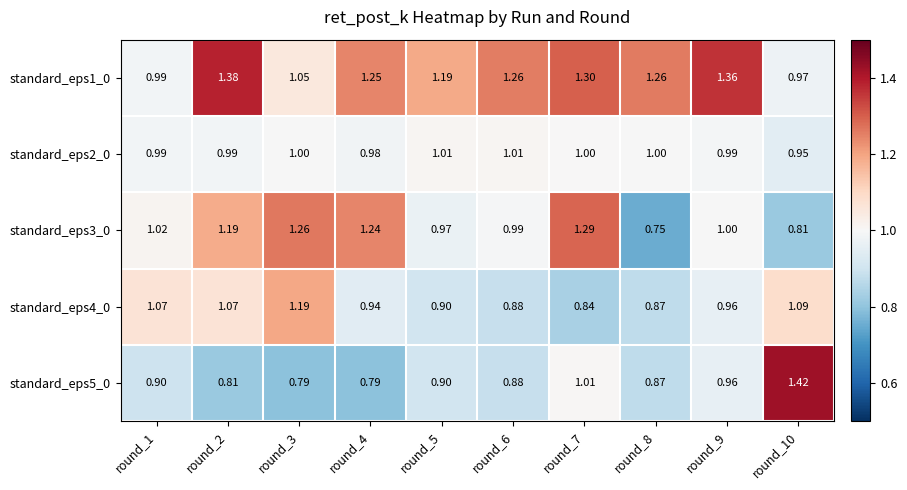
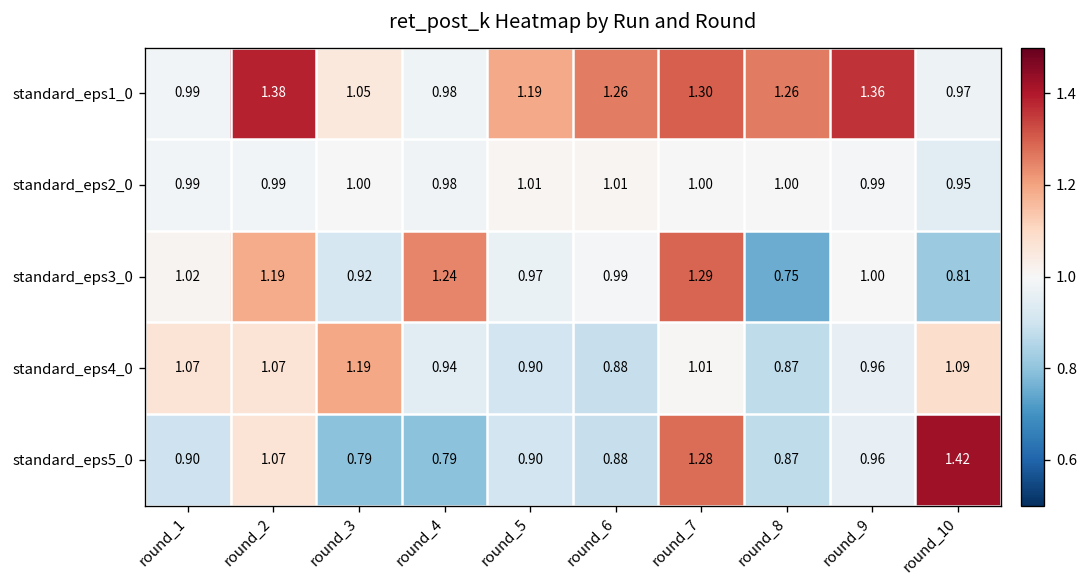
  {
    "standard_eps1_0": {
      "round_1": 0.99,
      "round_2": 1.38,
      "round_3": 1.05,
-     "round_4": 1.25,
+     "round_4": 0.98,
      "round_5": 1.19,
      "round_6": 1.26,
      "round_7": 1.30,
      "round_8": 1.26,
      "round_9": 1.36,
      "round_10": 0.97
    },
    "standard_eps2_0": {
      "round_1": 0.99,
      "round_2": 0.99,
      "round_3": 1.00,
      "round_4": 0.98,
      "round_5": 1.01,
      "round_6": 1.01,
      "round_7": 1.00,
      "round_8": 1.00,
      "round_9": 0.99,
      "round_10": 0.95
    },
    "standard_eps3_0": {
      "round_1": 1.02,
      "round_2": 1.19,
-     "round_3": 1.26,
+     "round_3": 0.92,
      "round_4": 1.24,
      "round_5": 0.97,
      "round_6": 0.99,
      "round_7": 1.29,
      "round_8": 0.75,
      "round_9": 1.00,
      "round_10": 0.81
    },
    "standard_eps4_0": {
      "round_1": 1.07,
      "round_2": 1.07,
      "round_3": 1.19,
      "round_4": 0.94,
      "round_5": 0.90,
      "round_6": 0.88,
-     "round_7": 0.84,
+     "round_7": 1.01,
      "round_8": 0.87,
      "round_9": 0.96,
      "round_10": 1.09
    },
    "standard_eps5_0": {
      "round_1": 0.90,
-     "round_2": 0.81,
+     "round_2": 1.07,
      "round_3": 0.79,
      "round_4": 0.79,
      "round_5": 0.90,
      "round_6": 0.88,
-     "round_7": 1.01,
+     "round_7": 1.28,
      "round_8": 0.87,
      "round_9": 0.96,
      "round_10": 1.42
    }
  }
